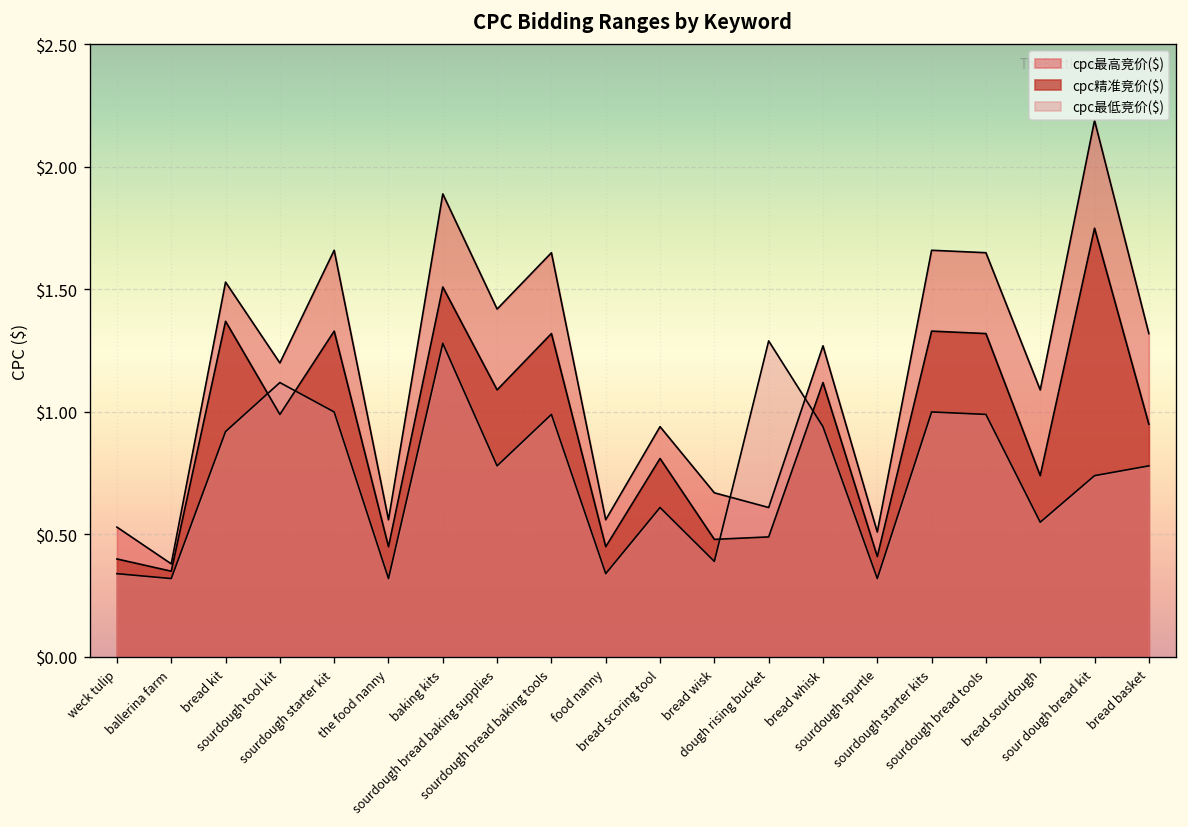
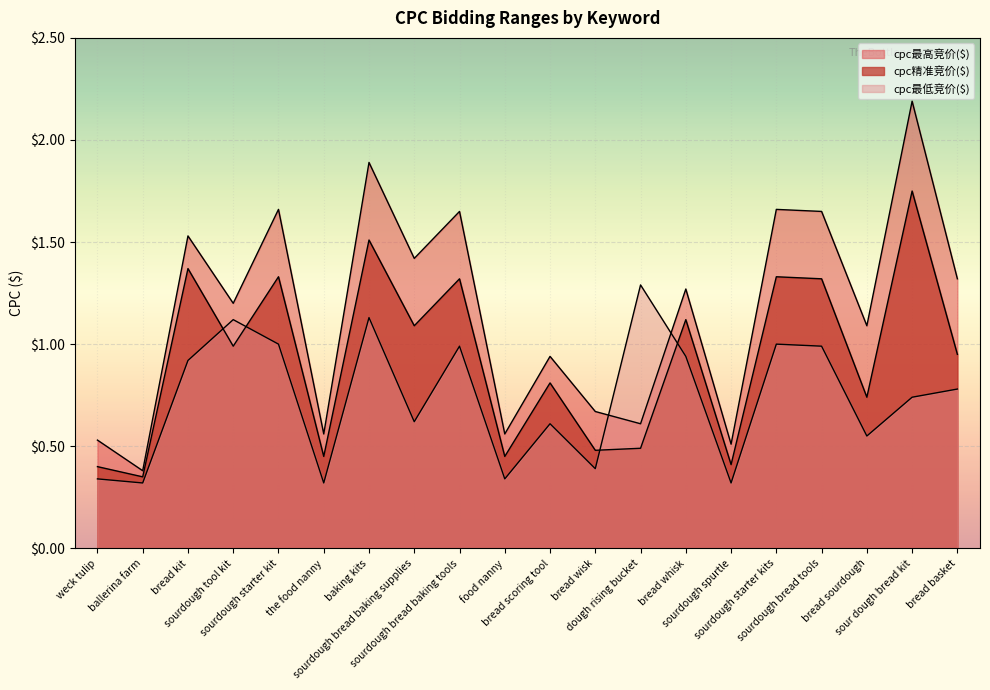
  {
    "cpc最低竞价($)": {
      "weck tulip": "$0.34",
      "ballerina farm": "$0.32",
      "bread kit": "$0.92",
      "sourdough tool kit": "$1.12",
      "sourdough starter kit": "$1.00",
      "the food nanny": "$0.32",
-     "baking kits": "$1.28",
-     "sourdough bread baking supplies": "$0.78",
+     "baking kits": "$1.13",
+     "sourdough bread baking supplies": "$0.62",
      "sourdough bread baking tools": "$0.99",
      "food nanny": "$0.34",
      "bread scoring tool": "$0.61",
      "bread wisk": "$0.39",
      "dough rising bucket": "$1.29",
      "bread whisk": "$0.94",
      "sourdough spurtle": "$0.32",
      "sourdough starter kits": "$1.00",
      "sourdough bread tools": "$0.99",
      "bread sourdough": "$0.55",
      "sour dough bread kit": "$0.74",
      "bread basket": "$0.78"
    }
  }
